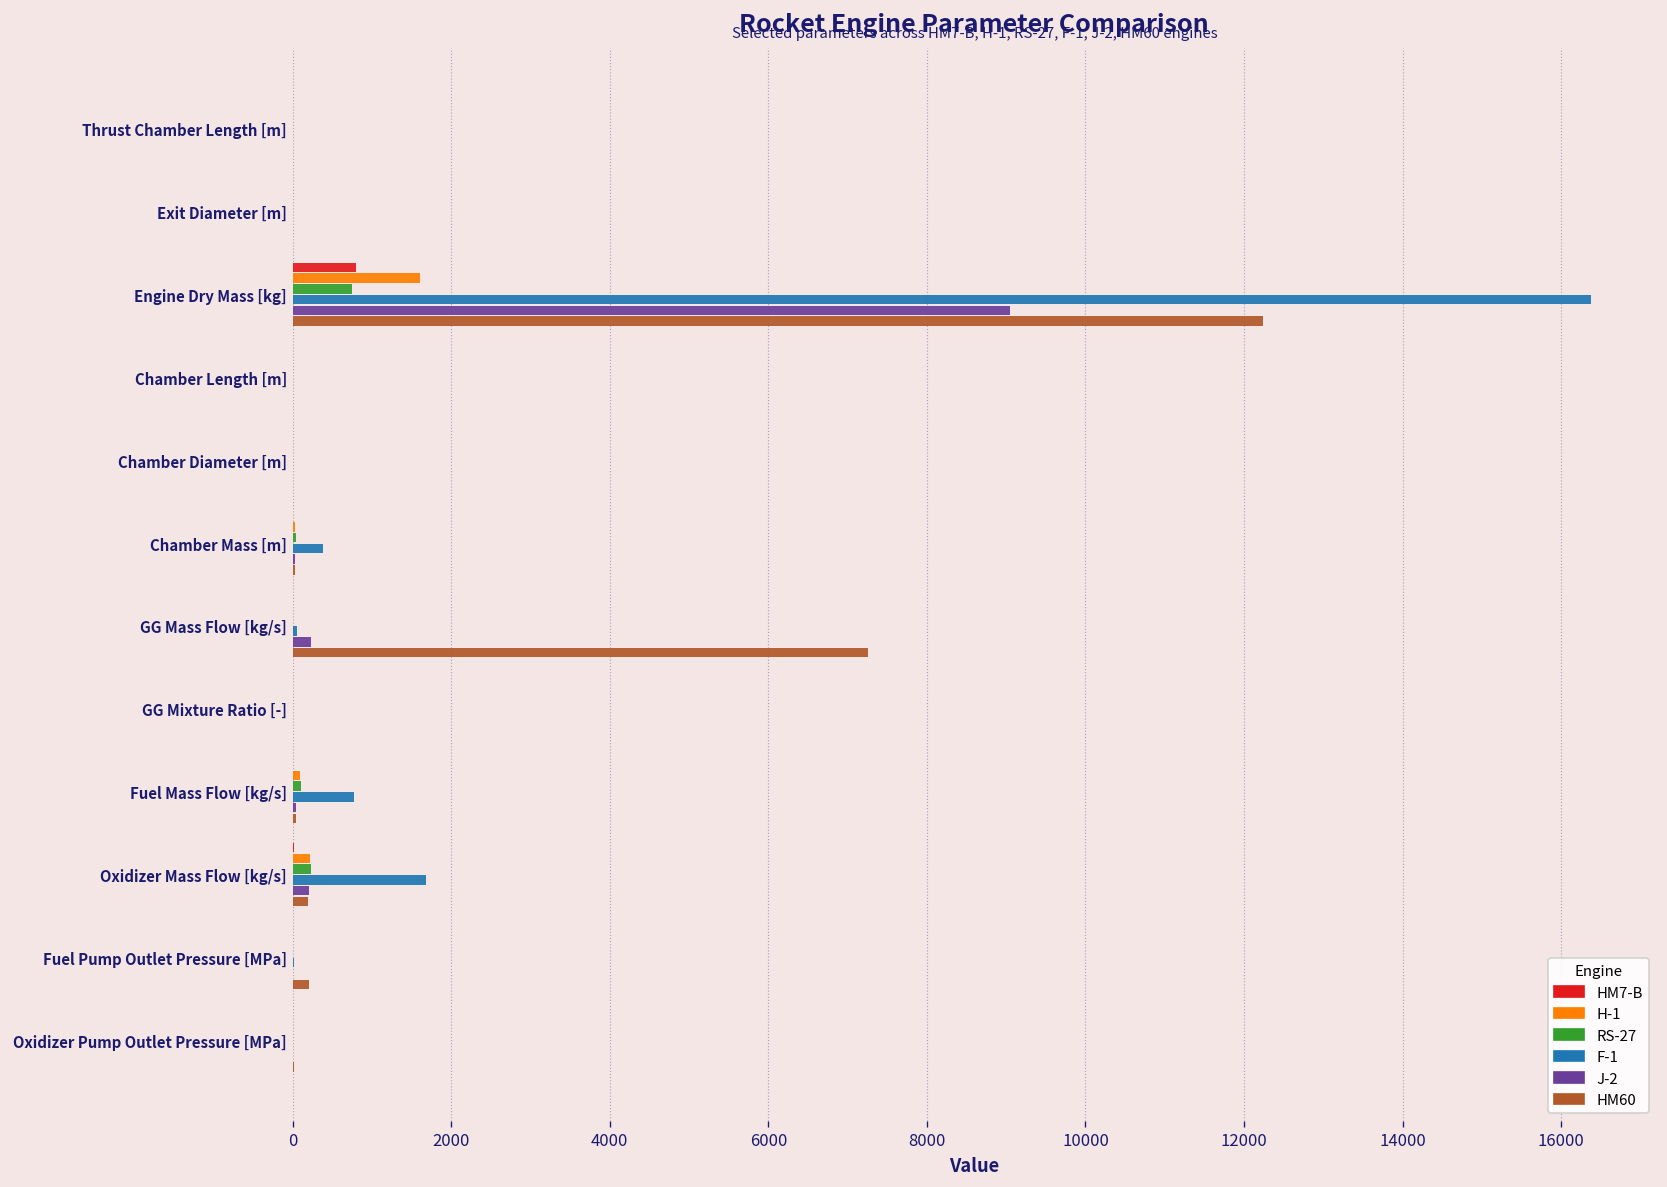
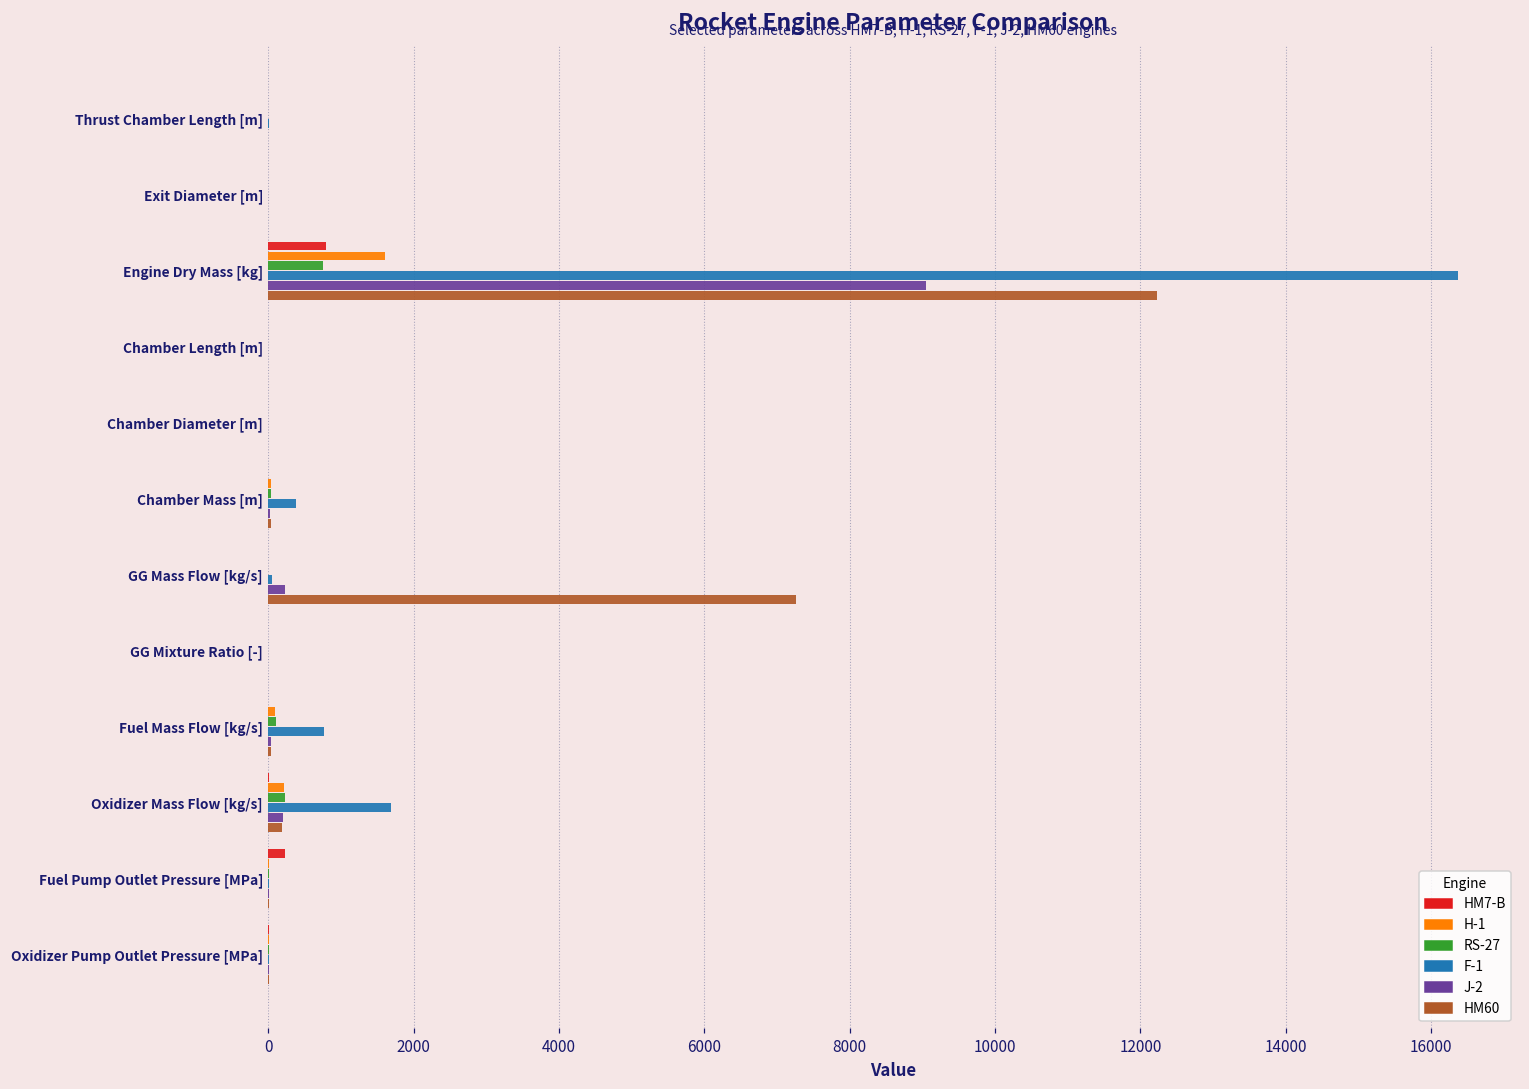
  {
    "HM7-B": {
      "Engine Dry Mass [kg]": 800,
-     "Fuel Pump Outlet Pressure [MPa]": 0
+     "Fuel Pump Outlet Pressure [MPa]": 200
    },
    "H-1": {
      "Engine Dry Mass [kg]": 1600,
      "Fuel Mass Flow [kg/s]": 100,
      "Oxidizer Mass Flow [kg/s]": 200
    },
    "RS-27": {
      "Engine Dry Mass [kg]": 700,
      "Chamber Mass [m]": 0,
      "Fuel Mass Flow [kg/s]": 100,
      "Oxidizer Mass Flow [kg/s]": 200
    },
    "F-1": {
      "Engine Dry Mass [kg]": 16400,
      "Chamber Mass [m]": 400,
      "GG Mass Flow [kg/s]": 100,
      "Fuel Mass Flow [kg/s]": 800,
      "Oxidizer Mass Flow [kg/s]": 1700
    },
    "J-2": {
      "Engine Dry Mass [kg]": 9000,
      "GG Mass Flow [kg/s]": 200,
      "Fuel Mass Flow [kg/s]": 0,
      "Oxidizer Mass Flow [kg/s]": 200
    },
    "HM60": {
      "Engine Dry Mass [kg]": 12200,
      "GG Mass Flow [kg/s]": 7300,
      "Fuel Mass Flow [kg/s]": 0,
      "Oxidizer Mass Flow [kg/s]": 200,
-     "Fuel Pump Outlet Pressure [MPa]": 200
+     "Fuel Pump Outlet Pressure [MPa]": 0
    }
  }
